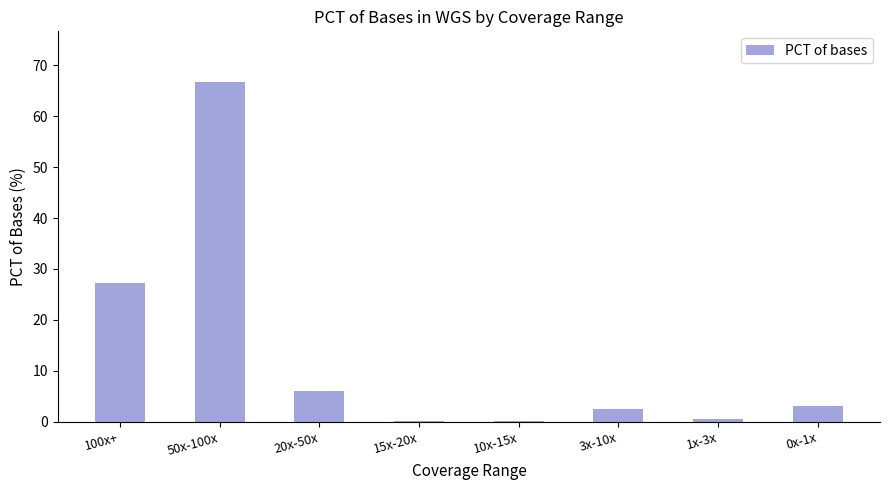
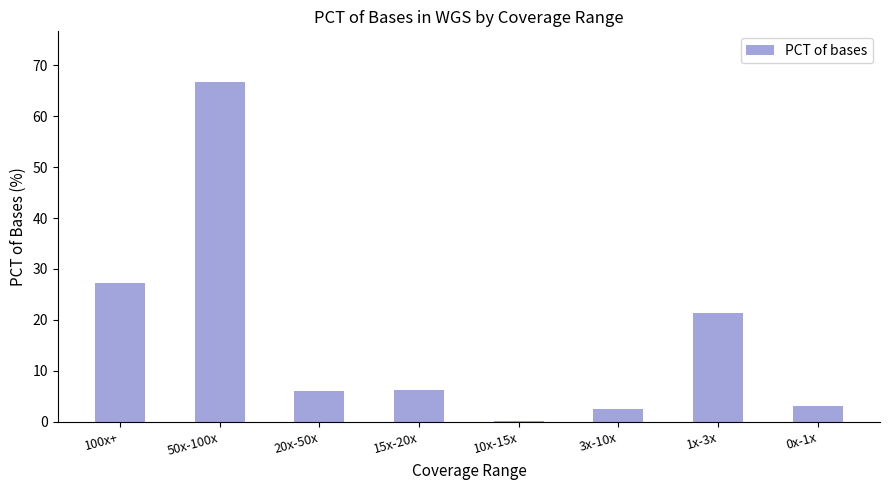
  {
    "100x+": 27,
    "50x-100x": 67,
    "20x-50x": 6,
-   "15x-20x": 0,
+   "15x-20x": 6,
    "3x-10x": 3,
-   "1x-3x": 0,
+   "1x-3x": 21,
    "0x-1x": 3
  }
